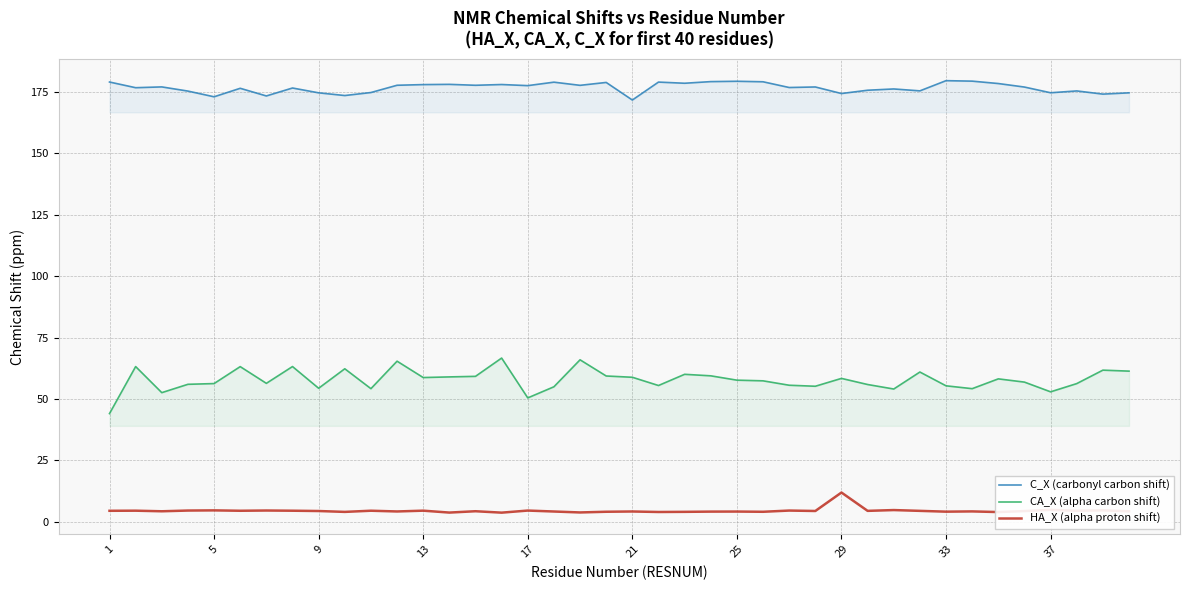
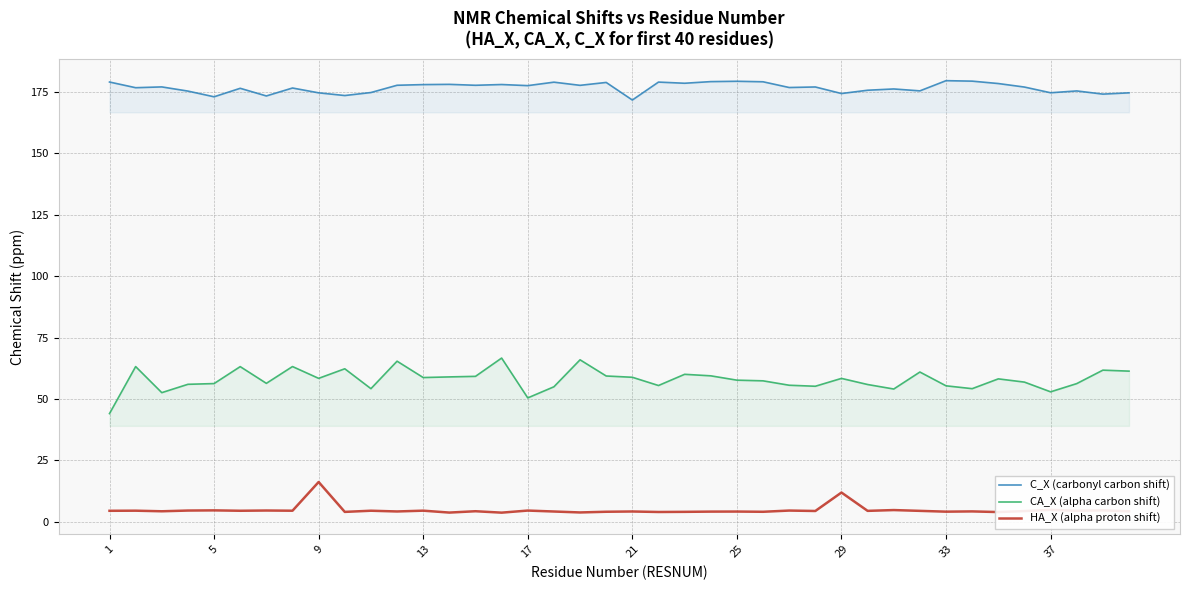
  {
    "C_X (carbonyl carbon shift)": {
      "1": 179,
      "5": 173,
      "9": 175,
      "13": 178,
      "17": 178,
      "21": 172,
      "25": 179,
      "29": 174,
      "33": 180,
      "37": 175
    },
    "CA_X (alpha carbon shift)": {
      "1": 44,
      "5": 56,
-     "9": 54,
+     "9": 58,
      "13": 59,
      "17": 50,
      "21": 59,
      "25": 58,
      "29": 58,
      "33": 55,
      "37": 53
    },
    "HA_X (alpha proton shift)": {
      "1": 4,
      "5": 5,
-     "9": 4,
+     "9": 16,
      "13": 4,
      "17": 5,
      "21": 4,
      "25": 4,
      "29": 12,
      "33": 4
    }
  }
